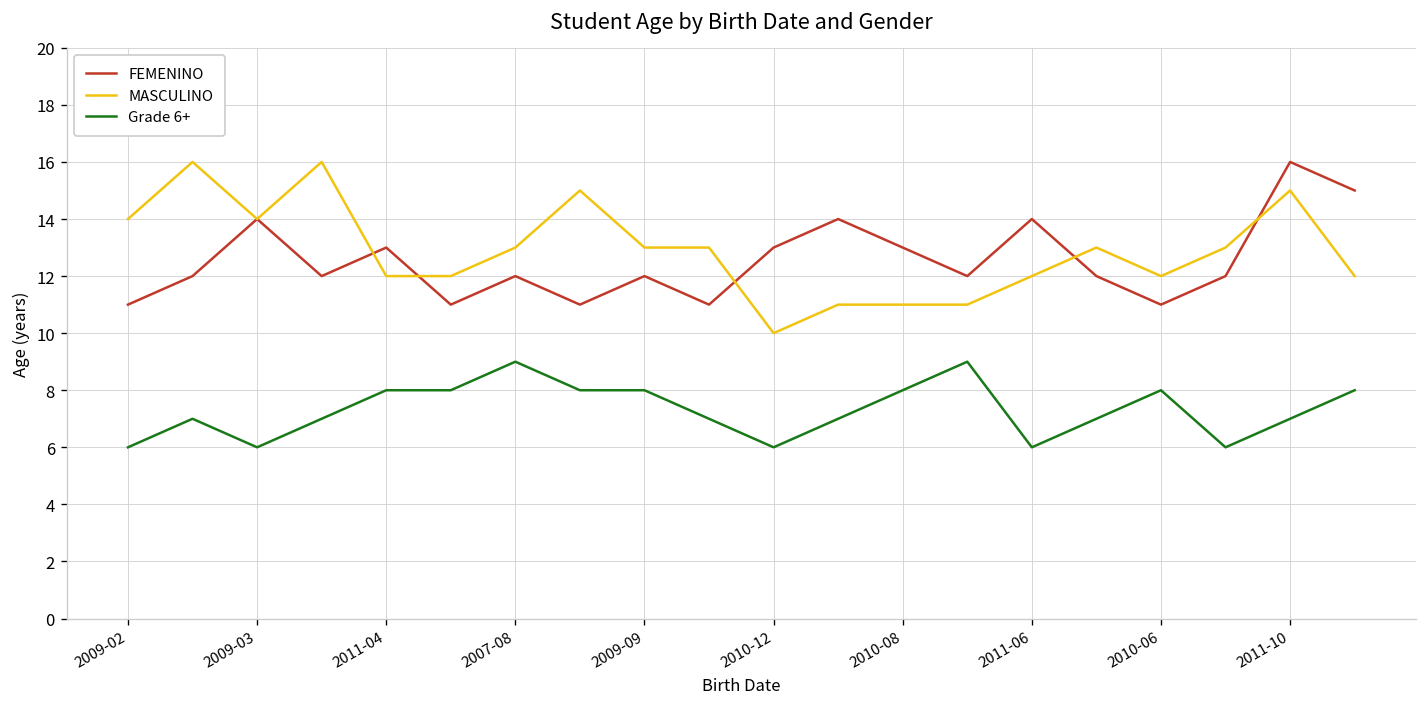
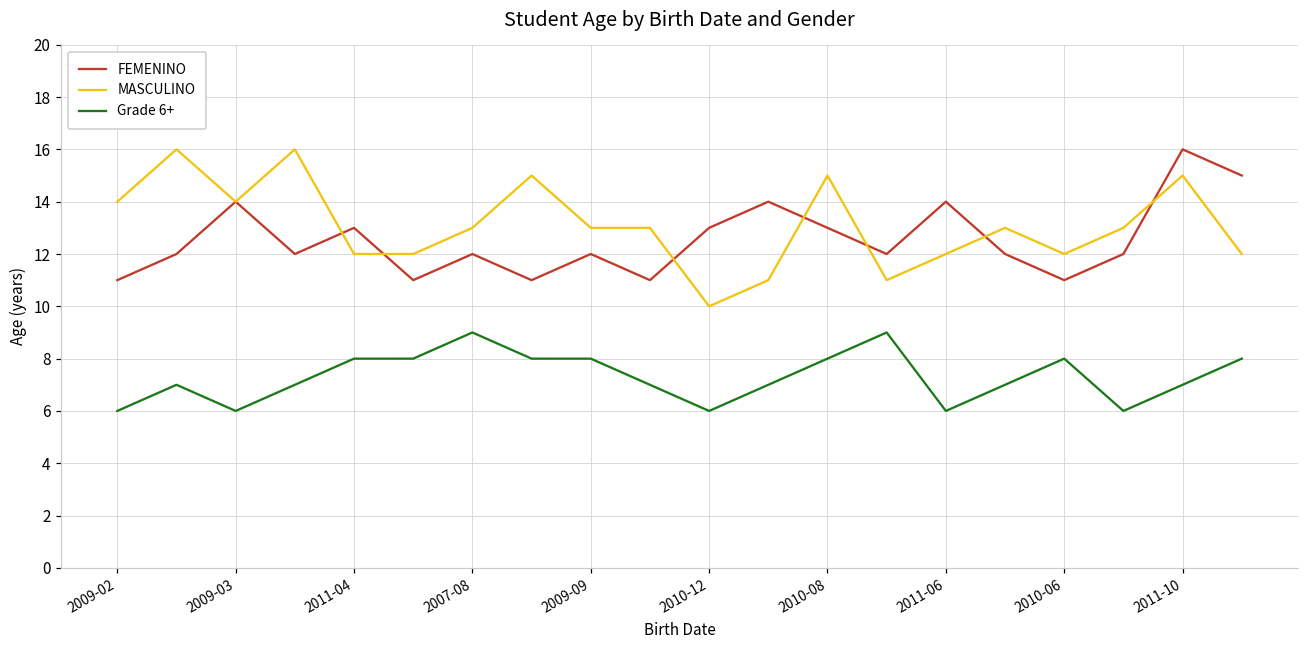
  {
    "FEMENINO": {
      "2009-02": 11,
      "2011-04": 13,
      "2007-08": 12,
      "2009-09": 12,
      "2010-12": 13,
      "2010-08": 13,
      "2011-06": 14,
      "2010-06": 11,
      "2011-10": 16
    },
    "MASCULINO": {
      "2009-02": 14,
      "2011-04": 12,
      "2007-08": 13,
      "2009-09": 13,
      "2010-12": 10,
-     "2010-08": 11,
+     "2010-08": 15,
      "2011-06": 12,
      "2010-06": 12,
      "2011-10": 15
    },
    "Grade 6+": {
      "2009-02": 6,
      "2009-03": 6,
      "2011-04": 8,
      "2007-08": 9,
      "2009-09": 8,
      "2010-12": 6,
      "2010-08": 8,
      "2011-06": 6,
      "2010-06": 8,
      "2011-10": 7
    }
  }
